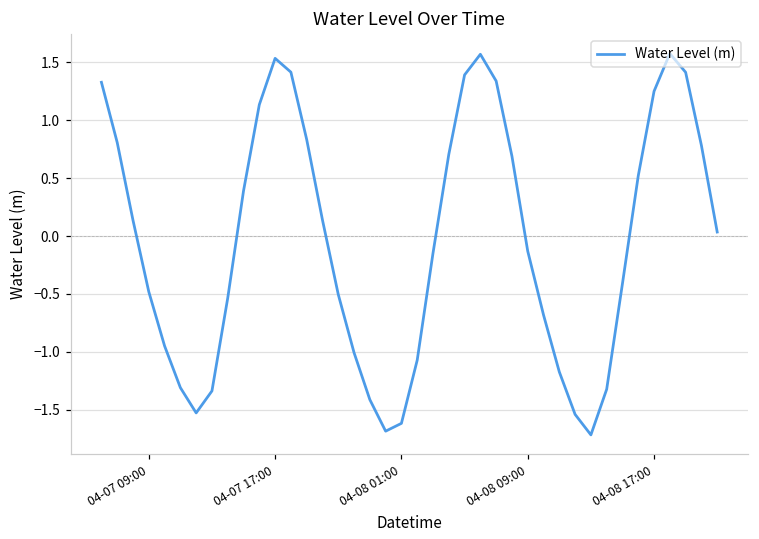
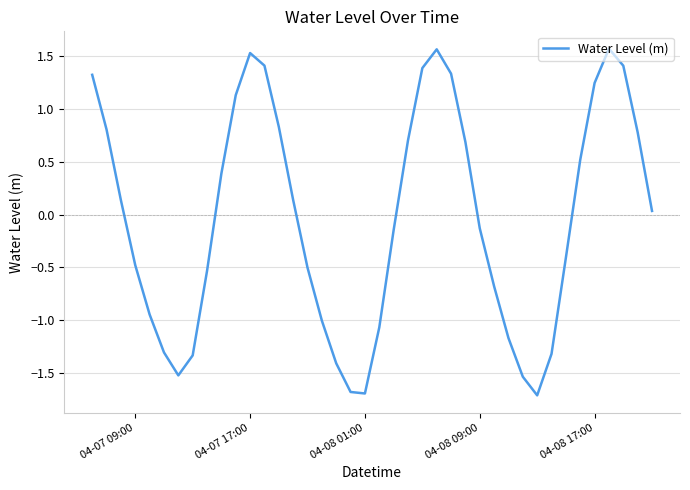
  {
    "04-07 09:00": -0.48,
    "04-07 17:00": 1.53,
-   "04-08 01:00": -1.62,
+   "04-08 01:00": -1.70,
    "04-08 09:00": -0.13,
    "04-08 17:00": 1.25
  }
